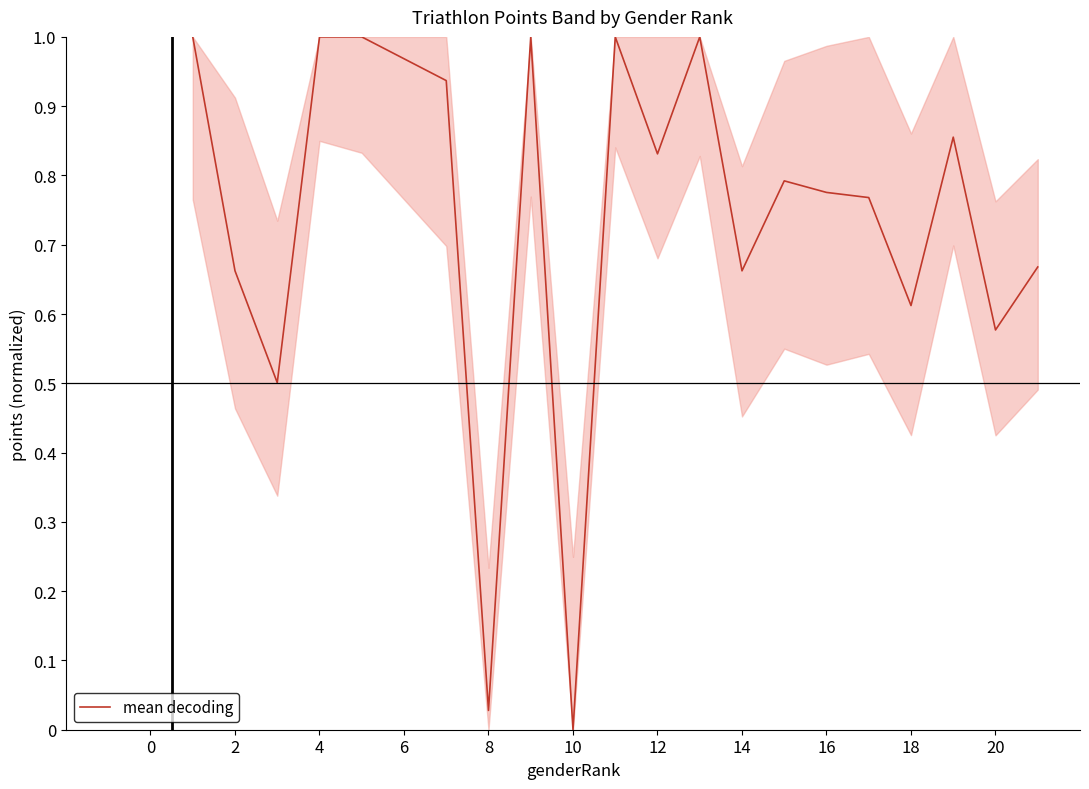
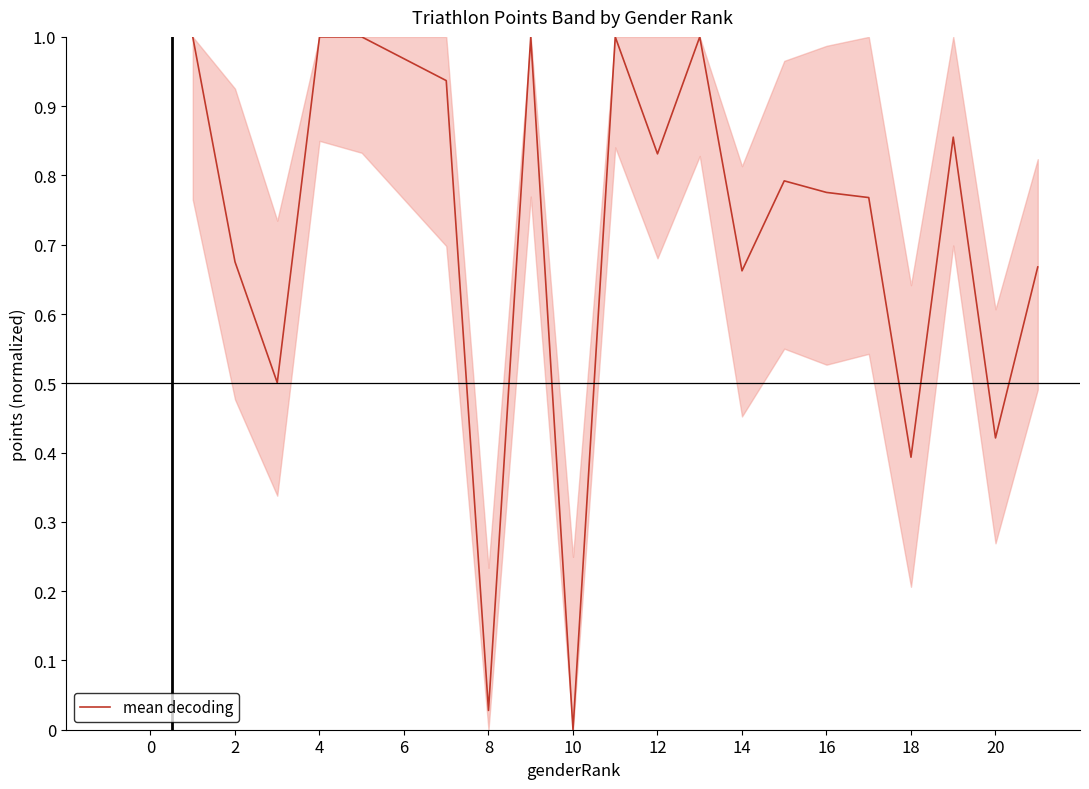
  {
    "mean decoding": {
-     "2": 0.66,
+     "2": 0.68,
      "8": 0.03,
      "10": 0.00,
      "12": 0.83,
      "14": 0.66,
      "16": 0.78,
-     "18": 0.61,
-     "20": 0.58
+     "18": 0.39,
+     "20": 0.42
    }
  }
